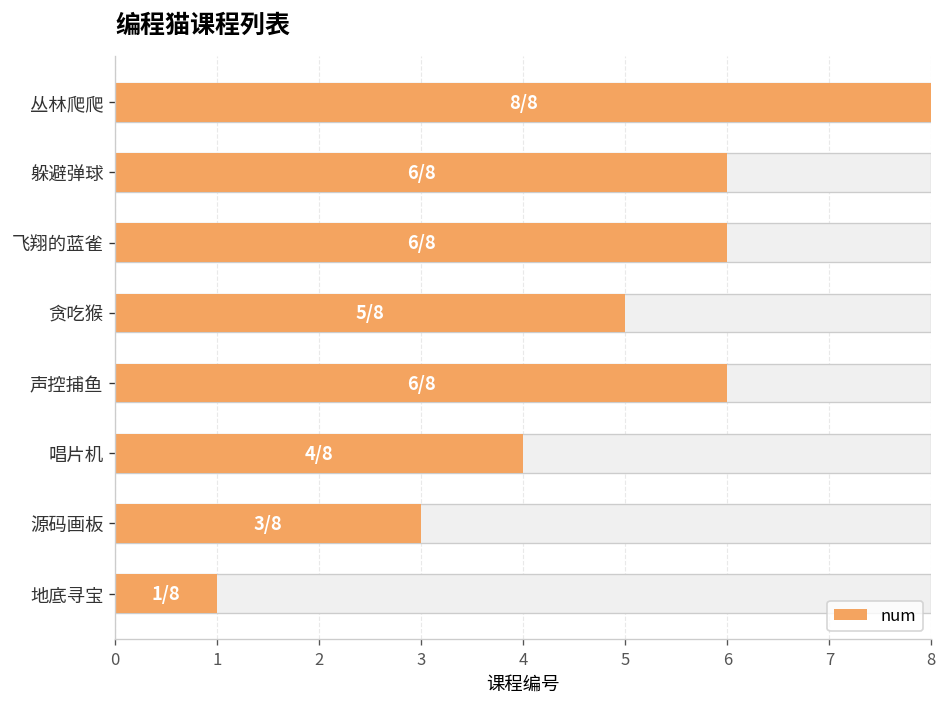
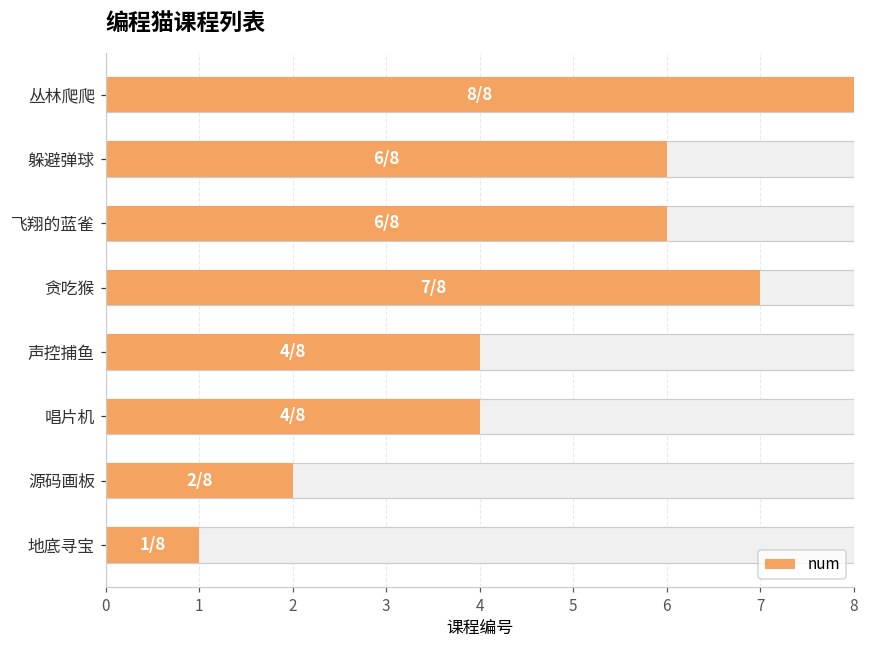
  {
    "num": {
      "丛林爬爬": 8,
-     "贪吃猴": 5,
-     "声控捕鱼": 6,
-     "源码画板": 3
+     "贪吃猴": 7,
+     "声控捕鱼": 4,
+     "源码画板": 2
    }
  }
